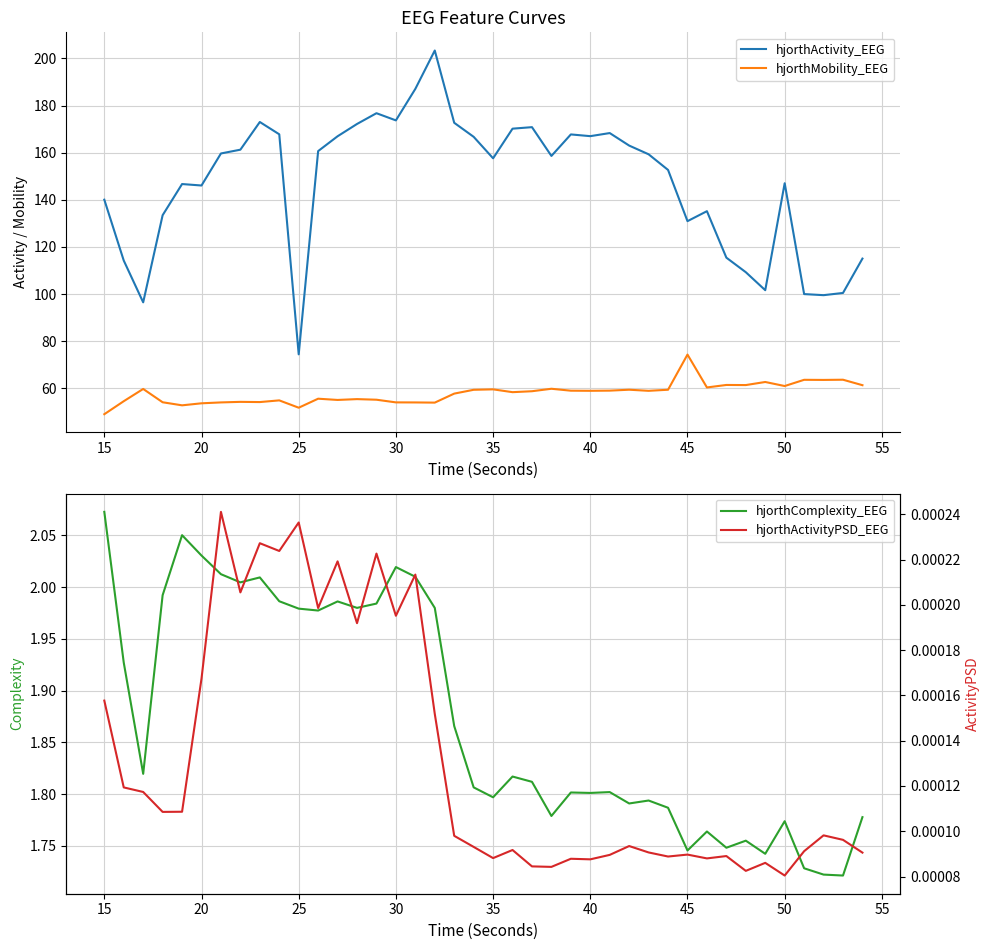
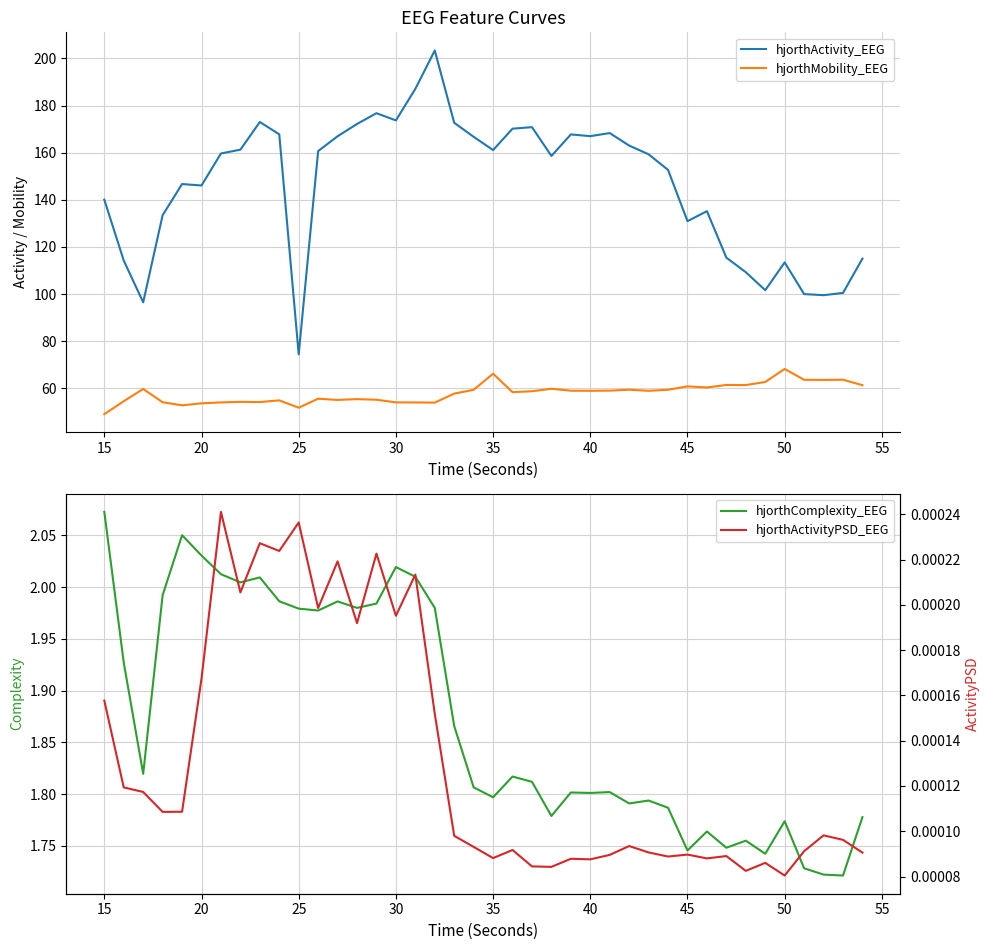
  {
    "EEG Feature Curves": {
      "hjorthActivity_EEG": {
        "15": 140,
        "20": 146,
        "25": 74,
        "30": 174,
-       "35": 158,
+       "35": 161,
        "40": 167,
        "45": 131,
-       "50": 147
+       "50": 113
      },
      "hjorthMobility_EEG": {
        "15": 49,
        "20": 54,
        "25": 52,
        "30": 54,
-       "35": 60,
+       "35": 66,
        "40": 59,
-       "45": 74,
-       "50": 61
+       "45": 61,
+       "50": 68
      }
    }
  }
